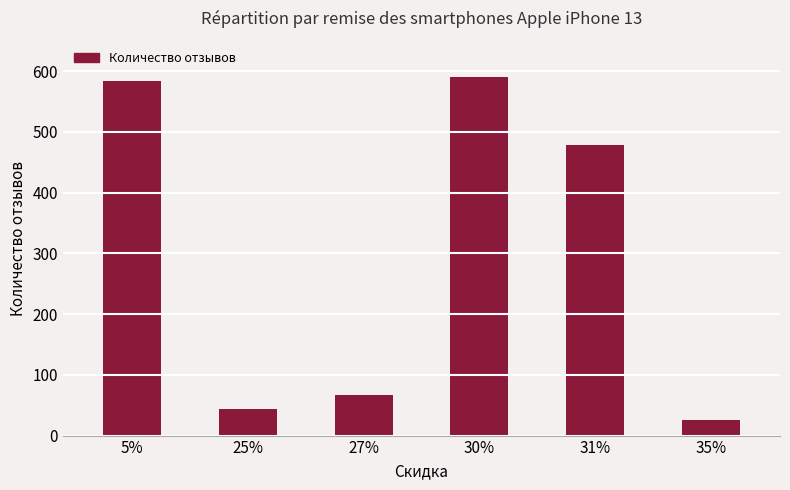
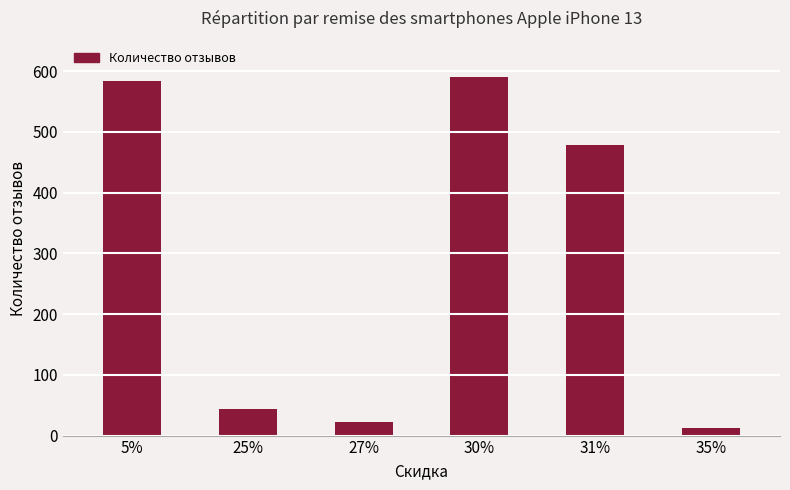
  {
    "5%": 580,
    "25%": 40,
-   "27%": 70,
+   "27%": 20,
    "30%": 590,
    "31%": 480,
-   "35%": 30
+   "35%": 10
  }
